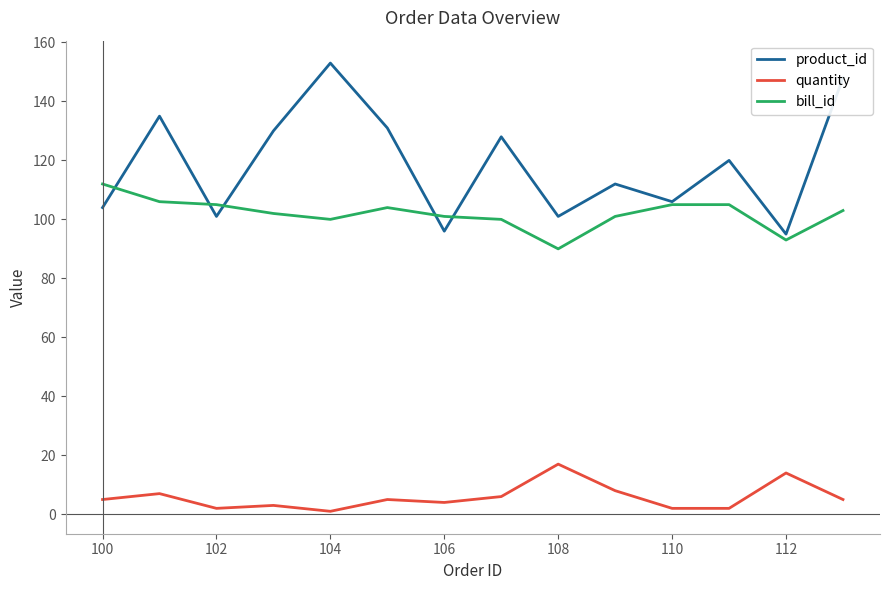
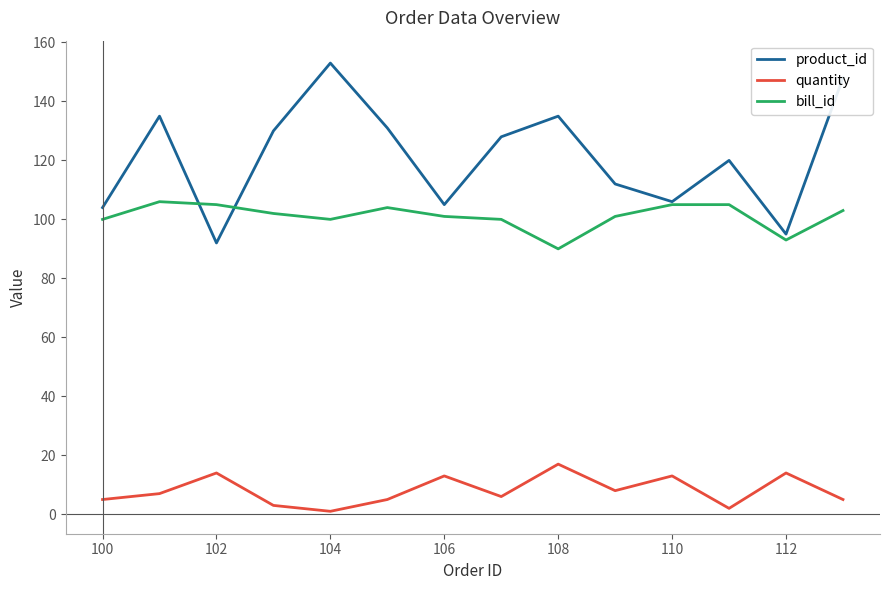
  {
    "product_id": {
      "100": 104,
-     "102": 101,
+     "102": 92,
      "104": 153,
-     "106": 96,
-     "108": 101,
+     "106": 105,
+     "108": 135,
      "110": 106,
      "112": 95
    },
    "quantity": {
      "100": 5,
-     "102": 2,
+     "102": 14,
      "104": 1,
-     "106": 4,
+     "106": 13,
      "108": 17,
-     "110": 2,
+     "110": 13,
      "112": 14
    },
    "bill_id": {
-     "100": 112,
+     "100": 100,
      "102": 105,
      "104": 100,
      "106": 101,
      "108": 90,
      "110": 105,
      "112": 93
    }
  }
